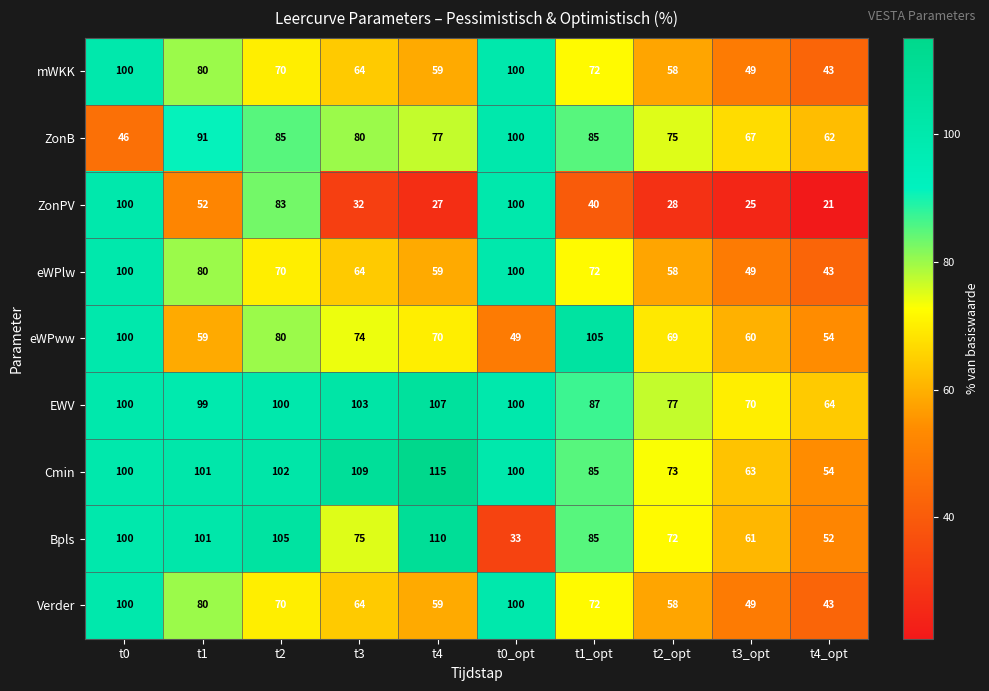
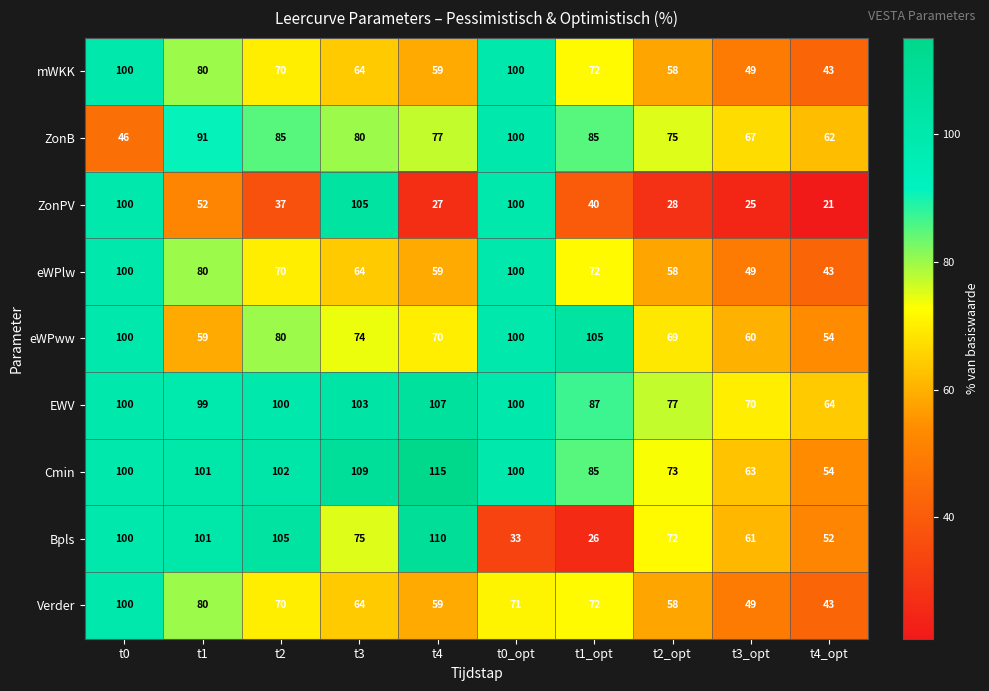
  {
    "mWKK": {
      "t0": 100,
      "t1": 80,
      "t2": 70,
      "t3": 64,
      "t4": 59,
      "t0_opt": 100,
      "t1_opt": 72,
      "t2_opt": 58,
      "t3_opt": 49,
      "t4_opt": 43
    },
    "ZonB": {
      "t0": 46,
      "t1": 91,
      "t2": 85,
      "t3": 80,
      "t4": 77,
      "t0_opt": 100,
      "t1_opt": 85,
      "t2_opt": 75,
      "t3_opt": 67,
      "t4_opt": 62
    },
    "ZonPV": {
      "t0": 100,
      "t1": 52,
-     "t2": 83,
-     "t3": 32,
+     "t2": 37,
+     "t3": 105,
      "t4": 27,
      "t0_opt": 100,
      "t1_opt": 40,
      "t2_opt": 28,
      "t3_opt": 25,
      "t4_opt": 21
    },
    "eWPlw": {
      "t0": 100,
      "t1": 80,
      "t2": 70,
      "t3": 64,
      "t4": 59,
      "t0_opt": 100,
      "t1_opt": 72,
      "t2_opt": 58,
      "t3_opt": 49,
      "t4_opt": 43
    },
    "eWPww": {
      "t0": 100,
      "t1": 59,
      "t2": 80,
      "t3": 74,
      "t4": 70,
-     "t0_opt": 49,
+     "t0_opt": 100,
      "t1_opt": 105,
      "t2_opt": 69,
      "t3_opt": 60,
      "t4_opt": 54
    },
    "EWV": {
      "t0": 100,
      "t1": 99,
      "t2": 100,
      "t3": 103,
      "t4": 107,
      "t0_opt": 100,
      "t1_opt": 87,
      "t2_opt": 77,
      "t3_opt": 70,
      "t4_opt": 64
    },
    "Cmin": {
      "t0": 100,
      "t1": 101,
      "t2": 102,
      "t3": 109,
      "t4": 115,
      "t0_opt": 100,
      "t1_opt": 85,
      "t2_opt": 73,
      "t3_opt": 63,
      "t4_opt": 54
    },
    "Bpls": {
      "t0": 100,
      "t1": 101,
      "t2": 105,
      "t3": 75,
      "t4": 110,
      "t0_opt": 33,
-     "t1_opt": 85,
+     "t1_opt": 26,
      "t2_opt": 72,
      "t3_opt": 61,
      "t4_opt": 52
    },
    "Verder": {
      "t0": 100,
      "t1": 80,
      "t2": 70,
      "t3": 64,
      "t4": 59,
-     "t0_opt": 100,
+     "t0_opt": 71,
      "t1_opt": 72,
      "t2_opt": 58,
      "t3_opt": 49,
      "t4_opt": 43
    }
  }
